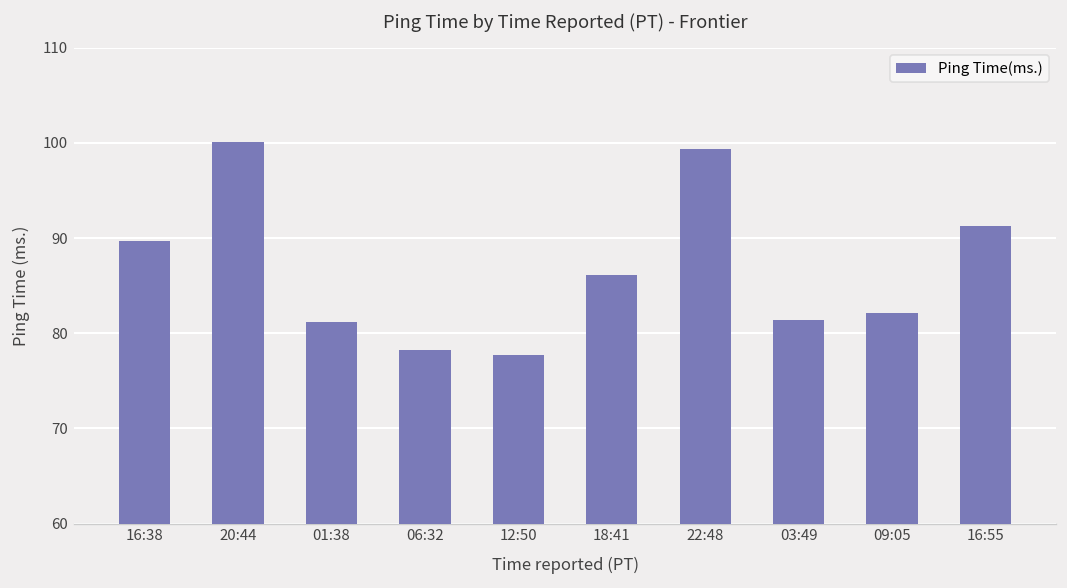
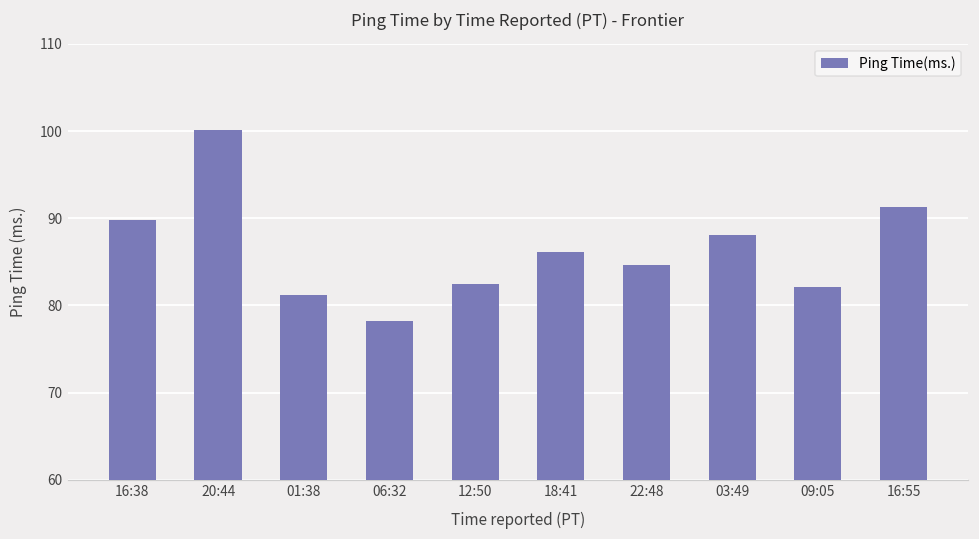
  {
    "16:38": 90,
    "20:44": 100,
    "01:38": 81,
    "06:32": 78,
-   "12:50": 78,
+   "12:50": 82,
    "18:41": 86,
-   "22:48": 99,
-   "03:49": 81,
+   "22:48": 85,
+   "03:49": 88,
    "09:05": 82,
    "16:55": 91
  }
